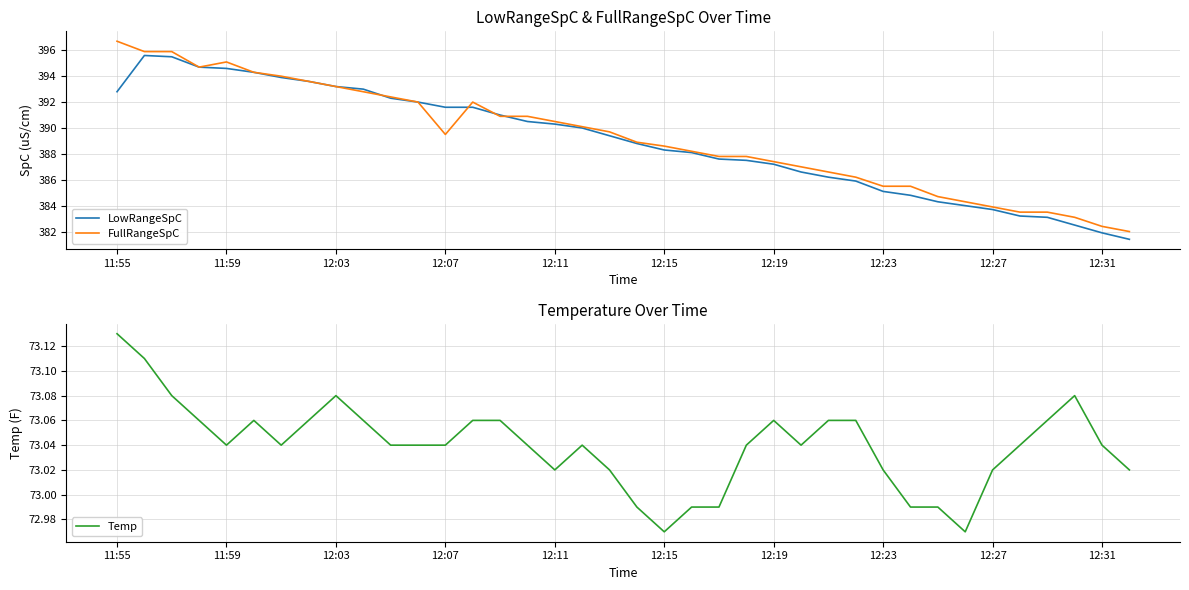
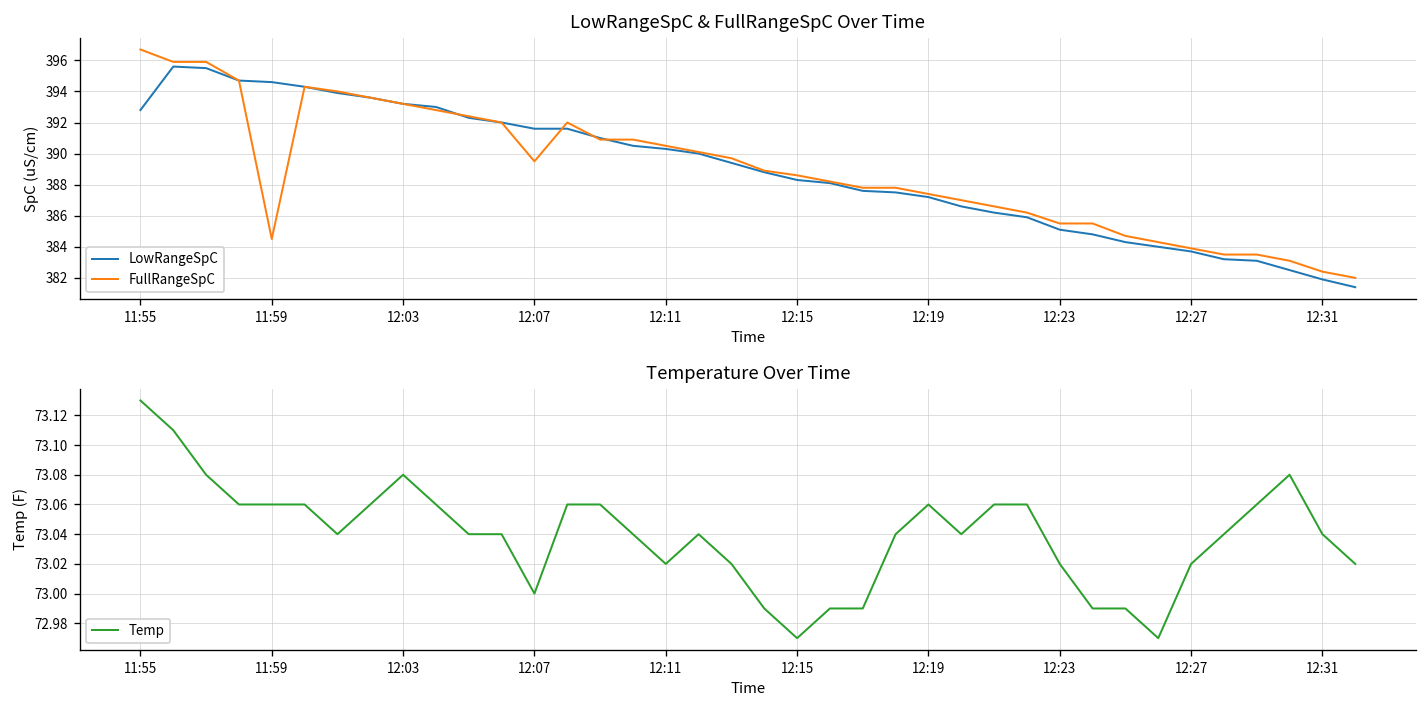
  {
    "LowRangeSpC & FullRangeSpC Over Time": {
      "LowRangeSpC": {
        "11:55": 392.8,
        "11:59": 394.6,
        "12:07": 391.6,
        "12:11": 390.3,
        "12:15": 388.3,
        "12:19": 387.2,
        "12:23": 385.1,
        "12:31": 381.9
      },
      "FullRangeSpC": {
        "11:55": 396.7,
-       "11:59": 395.1,
+       "11:59": 384.5,
        "12:07": 389.5,
        "12:11": 390.5,
        "12:15": 388.6,
        "12:19": 387.4,
        "12:23": 385.5,
        "12:31": 382.4
      }
    },
    "Temperature Over Time": {
      "11:55": 73.13,
-     "11:59": 73.04,
+     "11:59": 73.06,
      "12:03": 73.08,
-     "12:07": 73.04,
+     "12:07": 73.00,
      "12:11": 73.02,
      "12:15": 72.97,
      "12:19": 73.06,
      "12:23": 73.02,
      "12:27": 73.02,
      "12:31": 73.04
    }
  }
